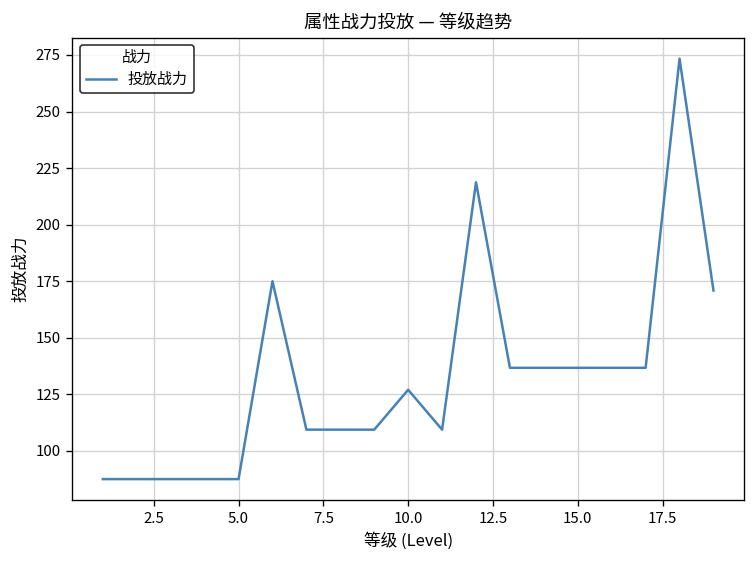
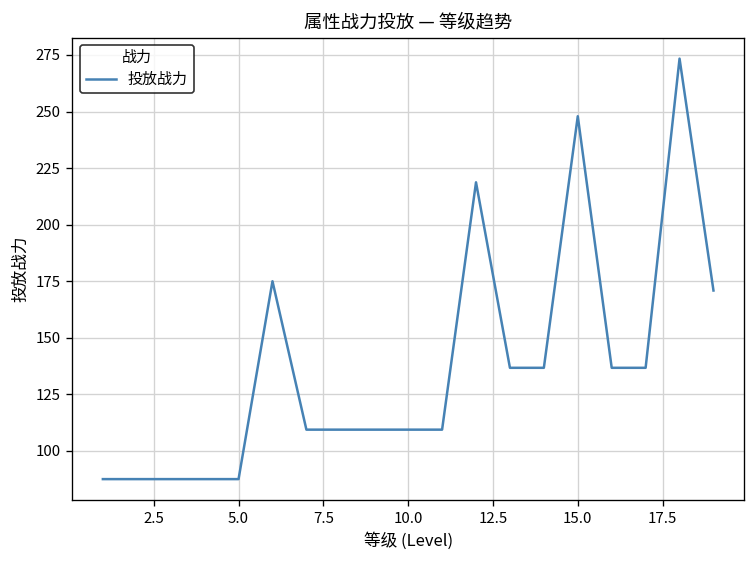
  {
    "5.0": 87,
-   "10.0": 127,
-   "15.0": 137
+   "10.0": 109,
+   "15.0": 248
  }
